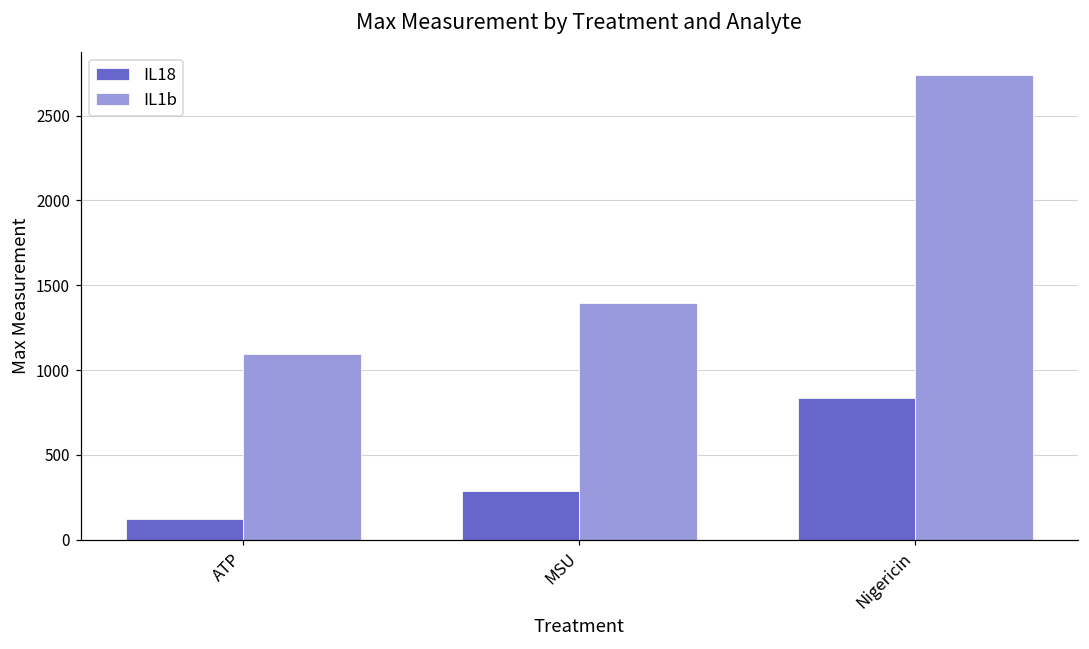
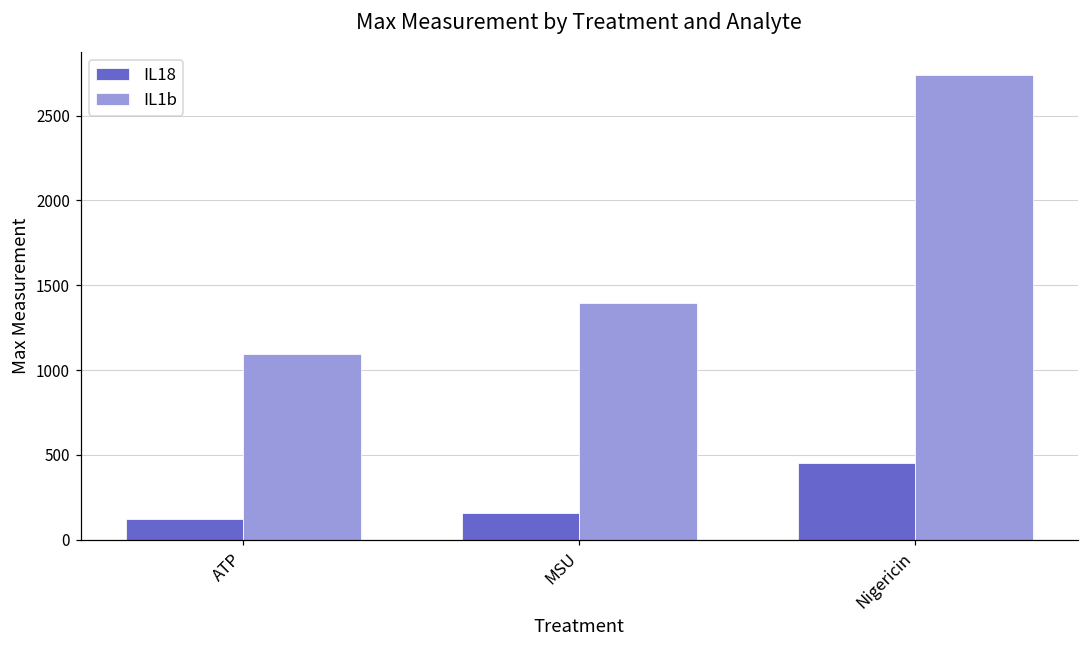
  {
    "IL18": {
      "ATP": 120,
-     "MSU": 290,
-     "Nigericin": 840
+     "MSU": 160,
+     "Nigericin": 450
    },
    "IL1b": {
      "ATP": 1100,
      "MSU": 1400,
      "Nigericin": 2740
    }
  }
